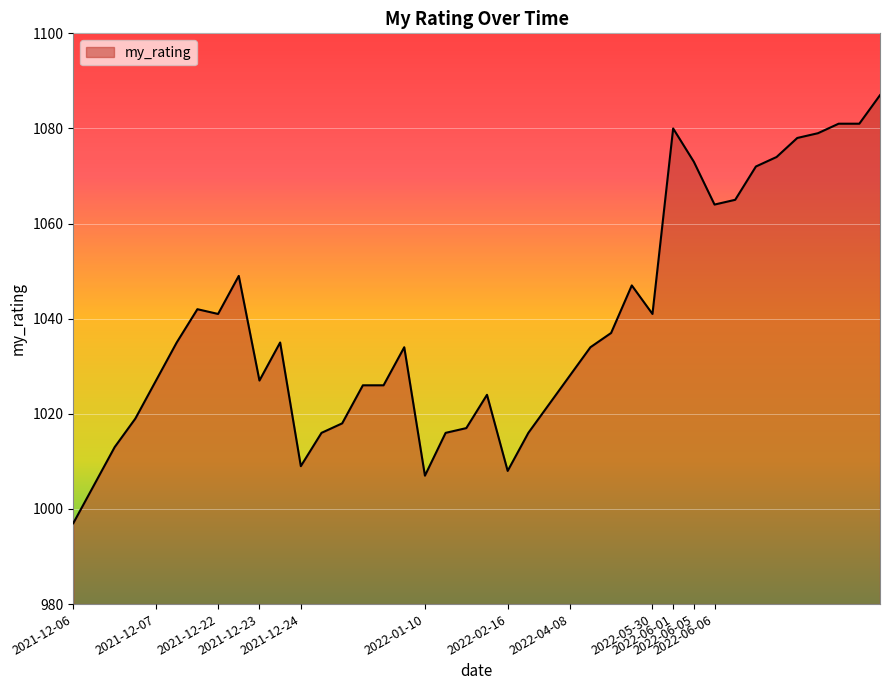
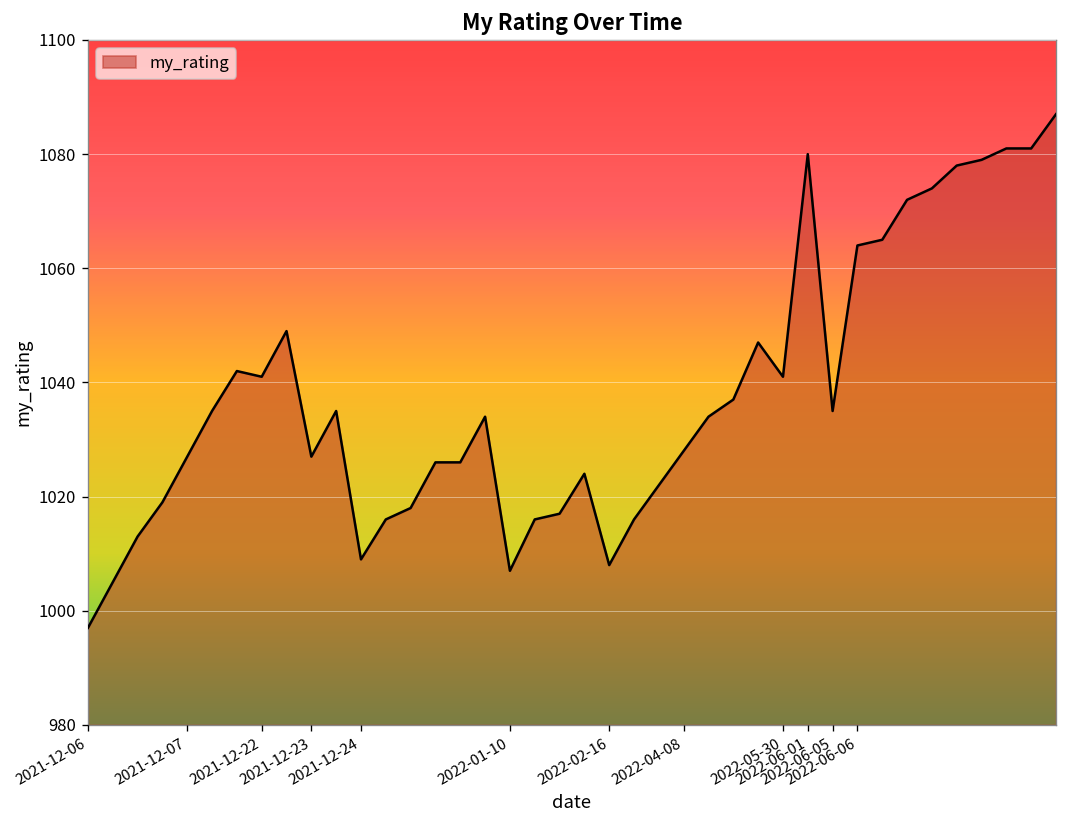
  {
    "2022-05-30": 1041,
    "2022-06-01": 1080,
-   "2022-06-05": 1073
+   "2022-06-05": 1035
  }
